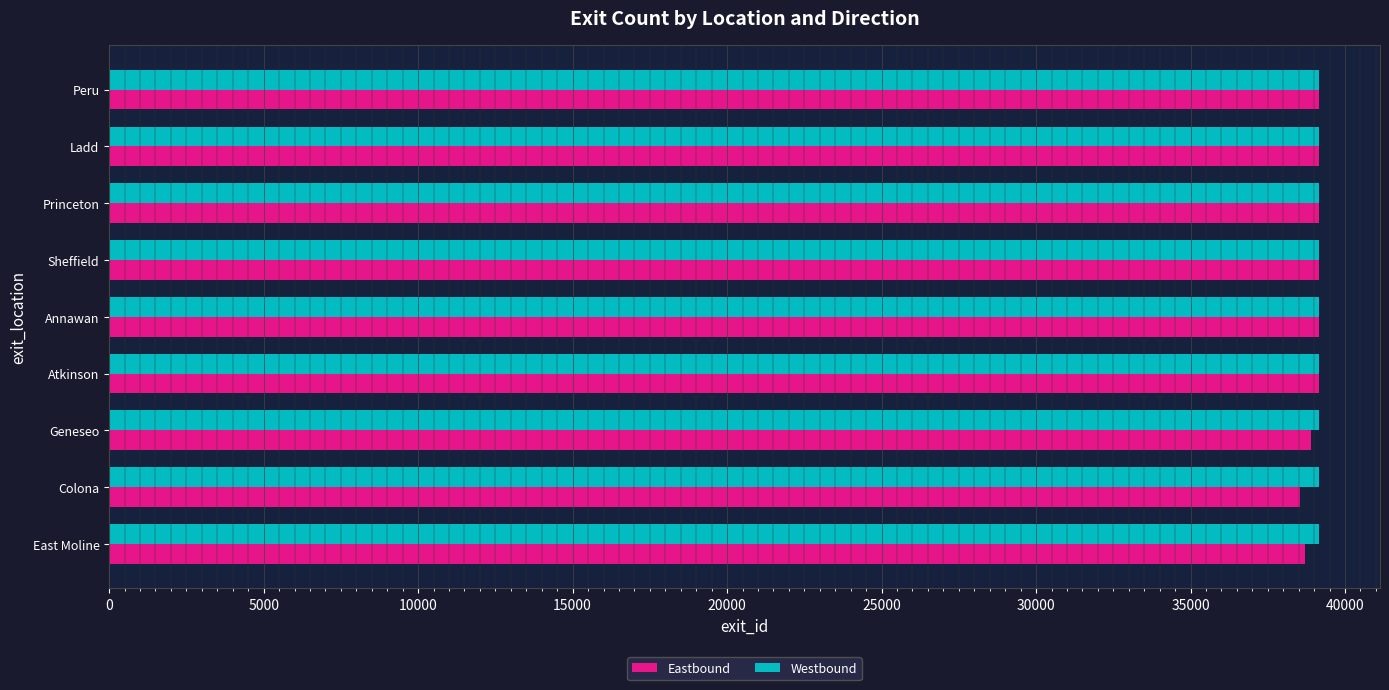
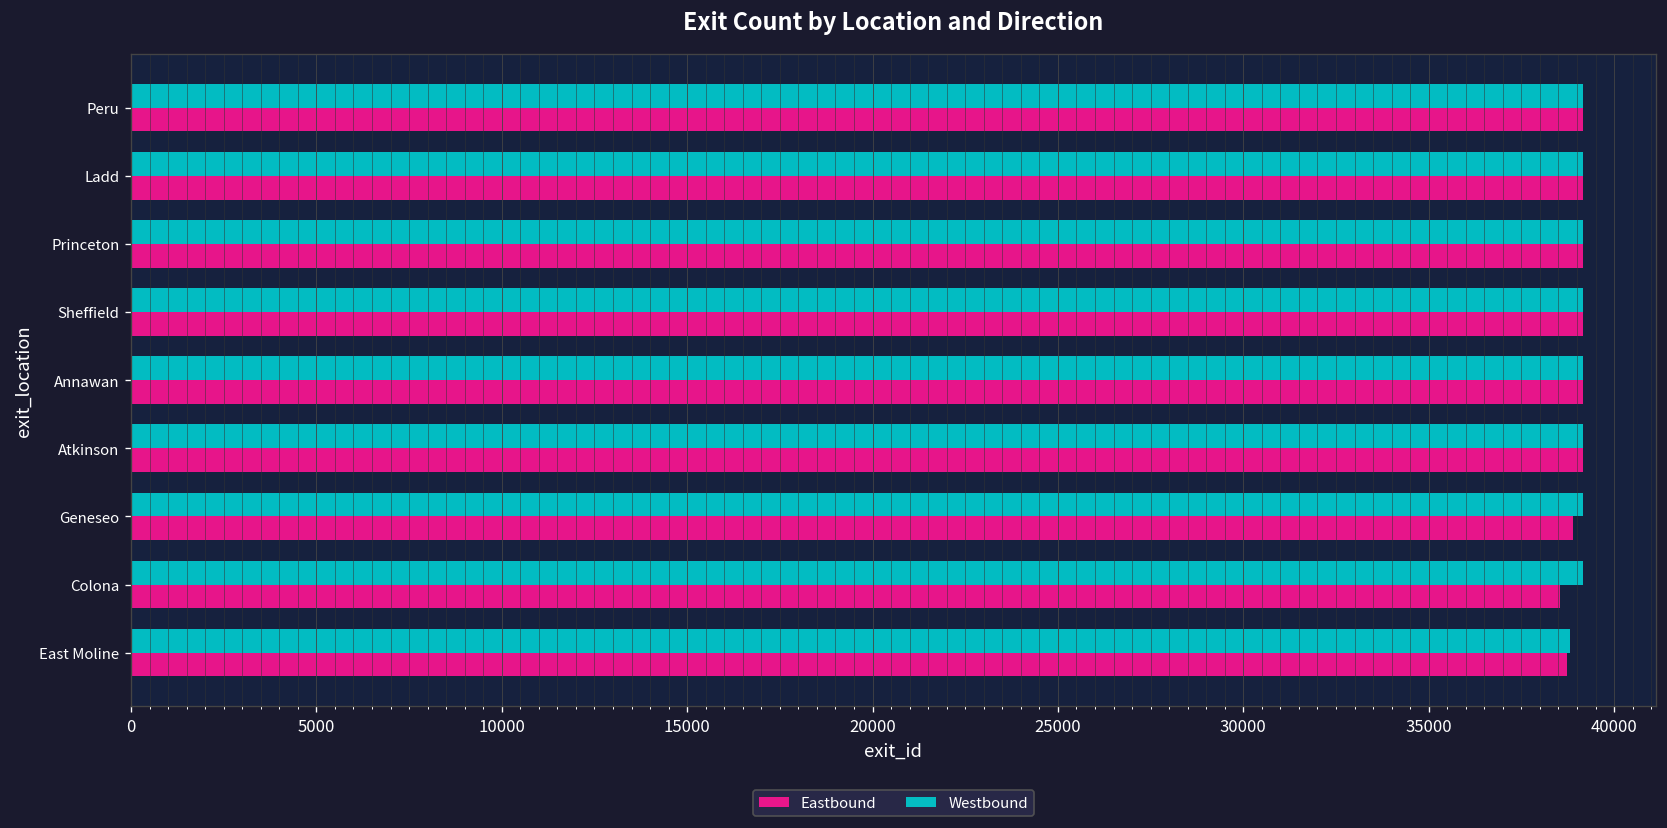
  {
    "Eastbound": {
      "Peru": 39200,
      "Ladd": 39200,
      "Princeton": 39200,
      "Sheffield": 39200,
      "Annawan": 39200,
      "Atkinson": 39200,
      "Geneseo": 38900,
      "Colona": 38500,
      "East Moline": 38700
    },
    "Westbound": {
      "Peru": 39200,
      "Ladd": 39200,
      "Princeton": 39200,
      "Sheffield": 39200,
      "Annawan": 39200,
      "Atkinson": 39200,
      "Geneseo": 39200,
      "Colona": 39200,
-     "East Moline": 39200
+     "East Moline": 38800
    }
  }
